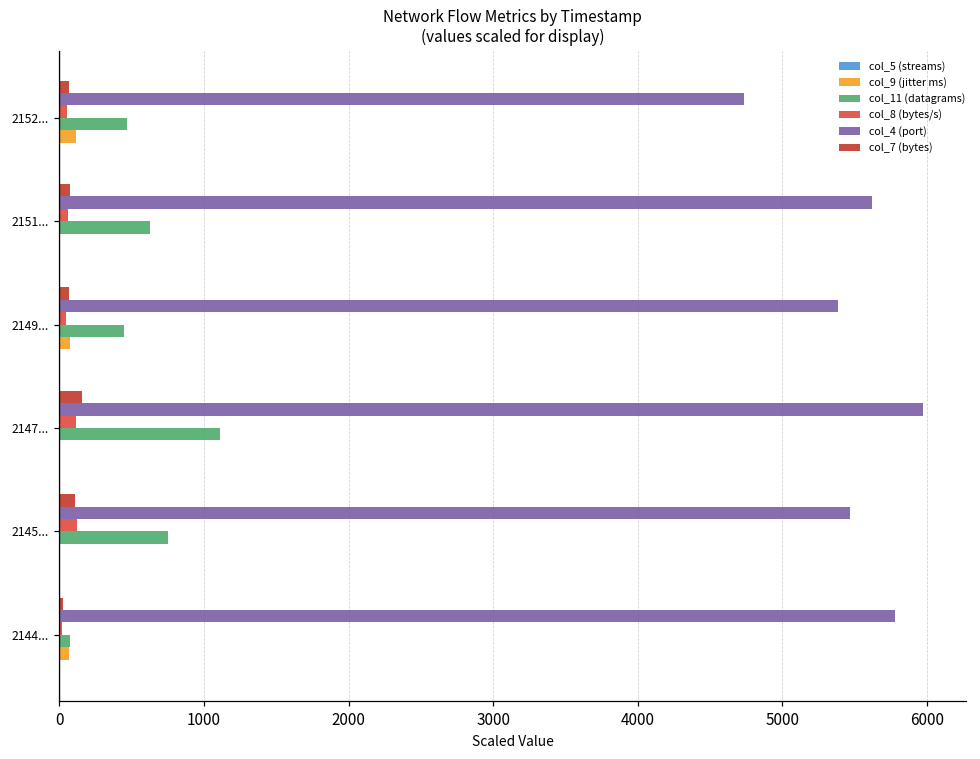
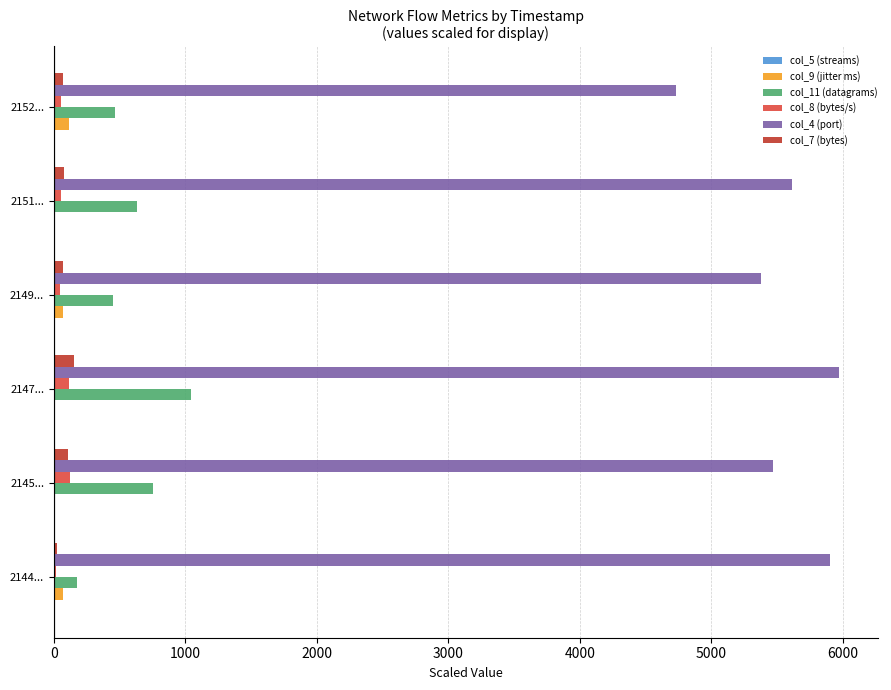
  {
    "col_9 (jitter ms)": {
      "2152...": 120,
      "2149...": 70,
      "2144...": 70
    },
    "col_11 (datagrams)": {
      "2152...": 470,
      "2151...": 630,
      "2149...": 450,
-     "2147...": 1110,
+     "2147...": 1040,
      "2145...": 750,
-     "2144...": 80
+     "2144...": 170
    },
    "col_4 (port)": {
      "2152...": 4730,
      "2151...": 5620,
      "2149...": 5380,
      "2147...": 5970,
      "2145...": 5470,
-     "2144...": 5780
+     "2144...": 5900
    }
  }
